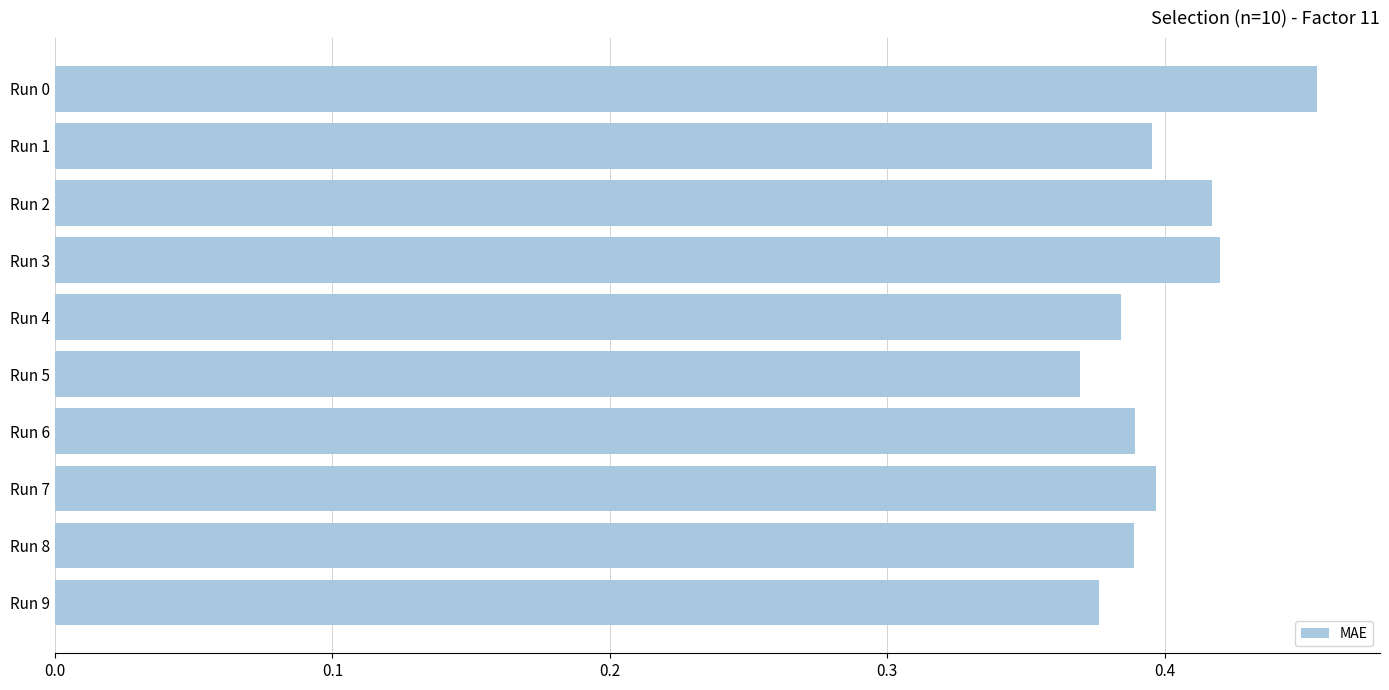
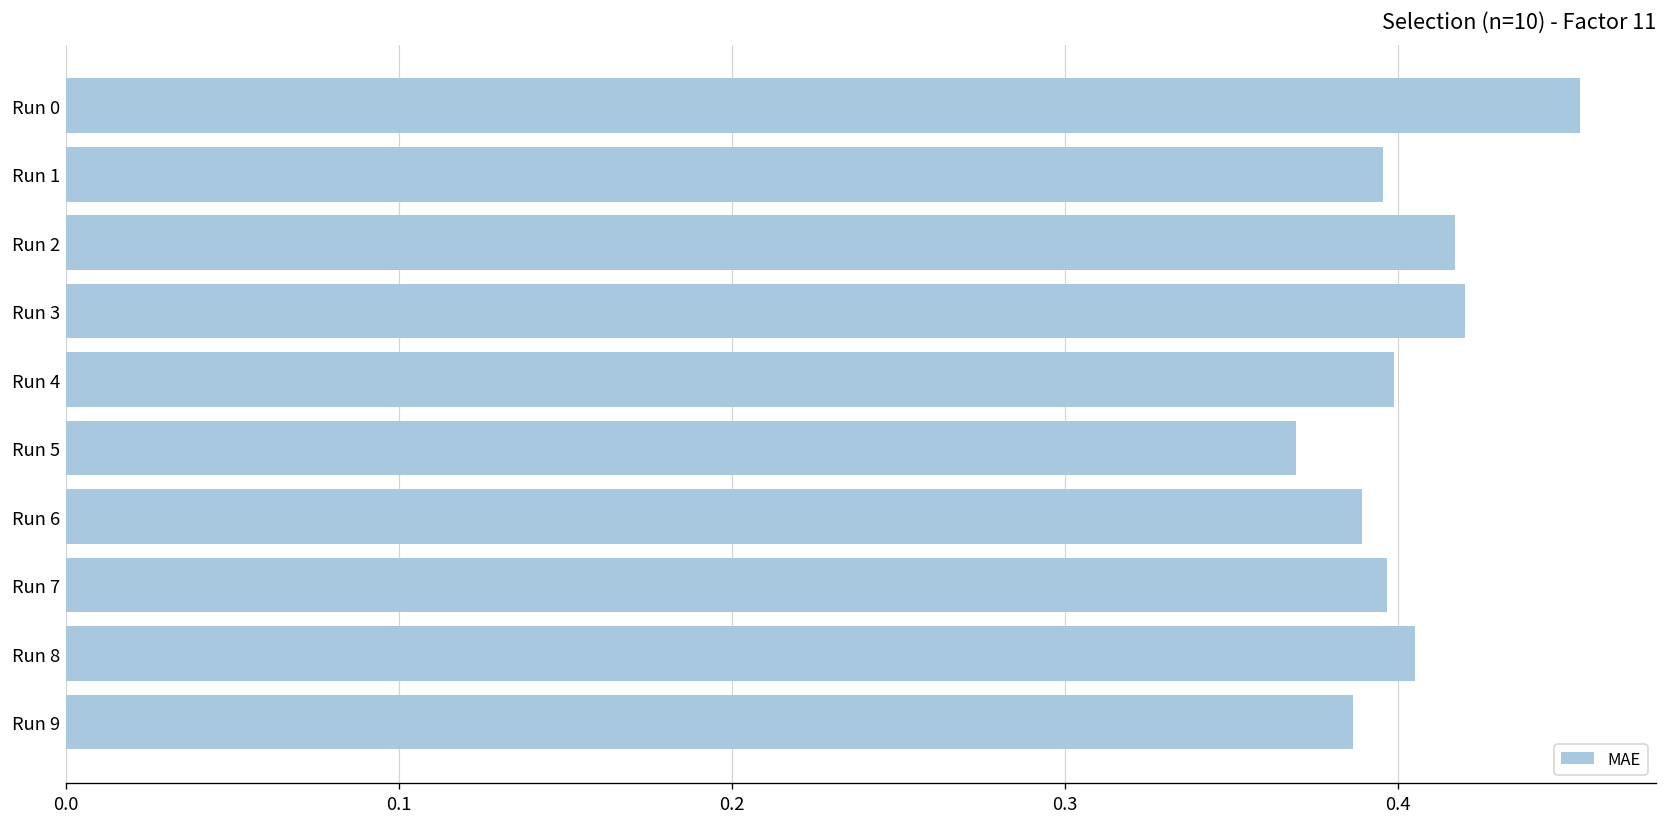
  {
    "Run 0": 0.455,
    "Run 1": 0.396,
    "Run 2": 0.417,
    "Run 3": 0.420,
-   "Run 4": 0.384,
+   "Run 4": 0.399,
    "Run 5": 0.369,
    "Run 6": 0.389,
    "Run 7": 0.397,
-   "Run 8": 0.389,
-   "Run 9": 0.376
+   "Run 8": 0.405,
+   "Run 9": 0.387
  }
